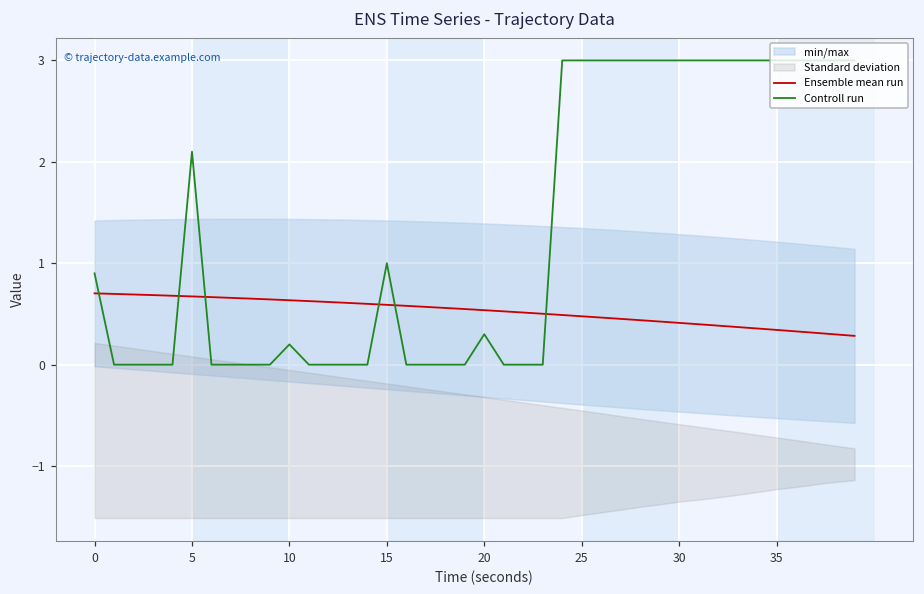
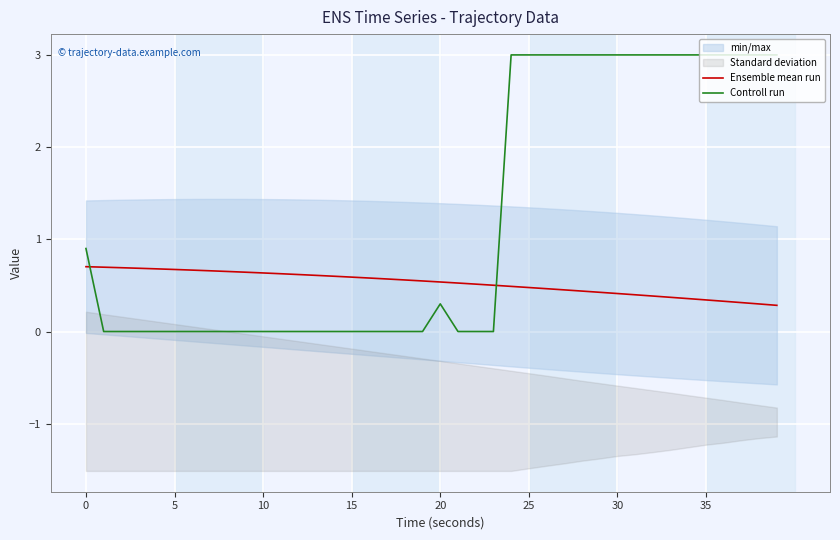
  {
    "Ensemble mean run": {
      "0": 0.7,
      "5": 0.7,
      "10": 0.6,
      "15": 0.6,
      "20": 0.5,
      "25": 0.5,
      "30": 0.4,
      "35": 0.3
    },
    "Controll run": {
      "0": 0.9,
-     "5": 2.1,
-     "10": 0.2,
-     "15": 1,
+     "5": 0.0,
+     "10": 0.0,
+     "15": 0,
      "20": 0.3,
      "25": 3.0,
      "30": 3.0
    }
  }
